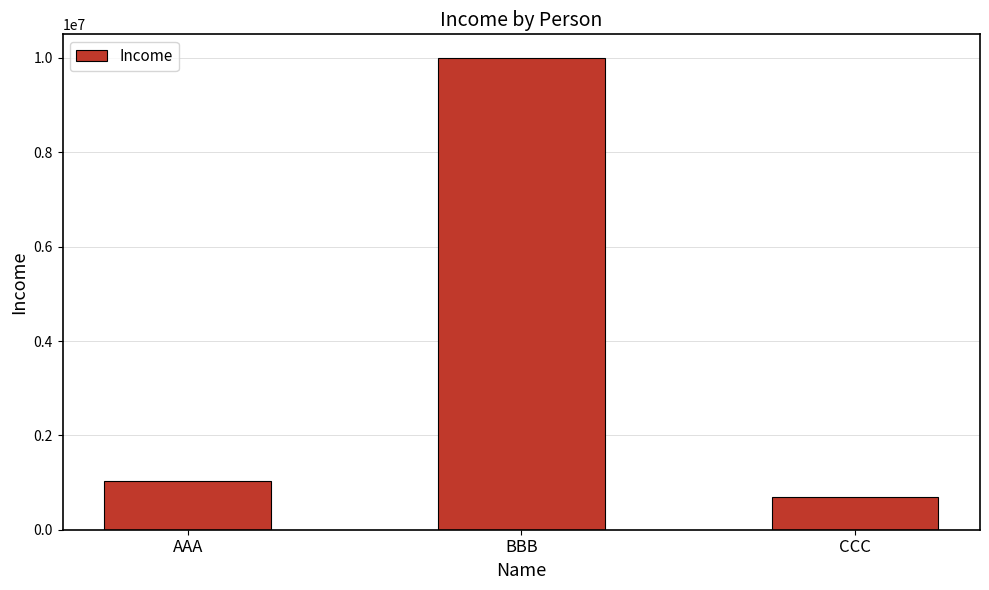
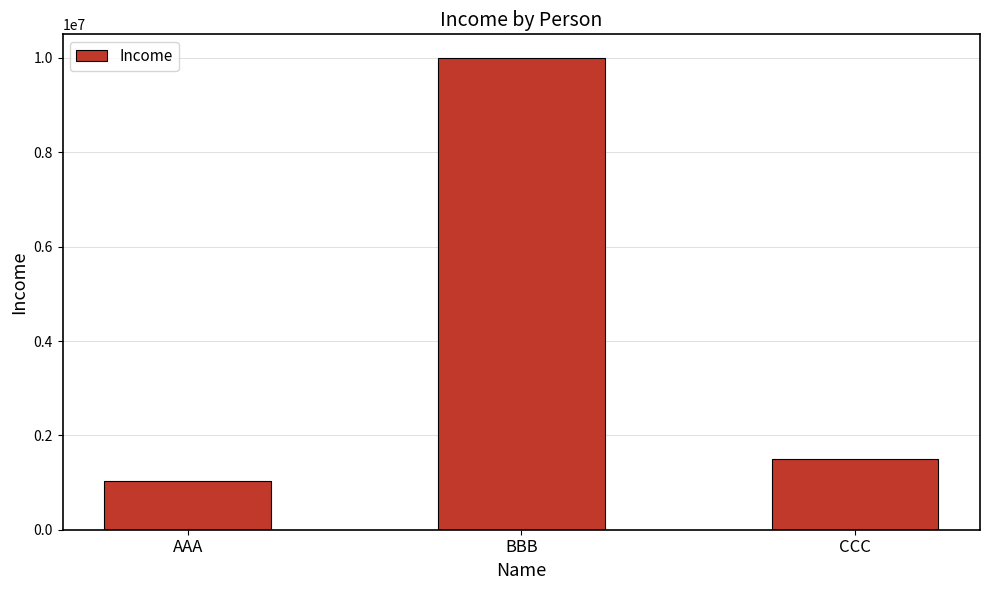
  {
    "AAA": 1000000,
    "BBB": 10000000,
-   "CCC": 700000
+   "CCC": 1500000
  }
